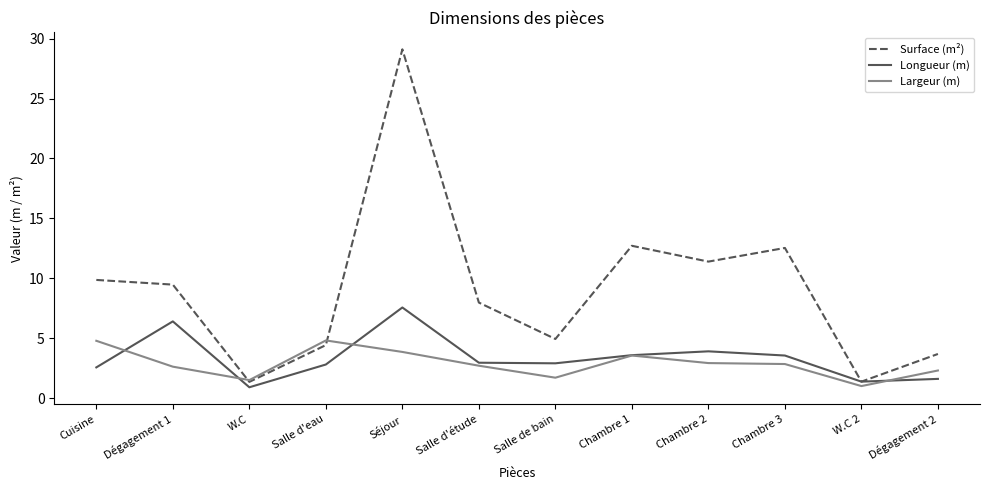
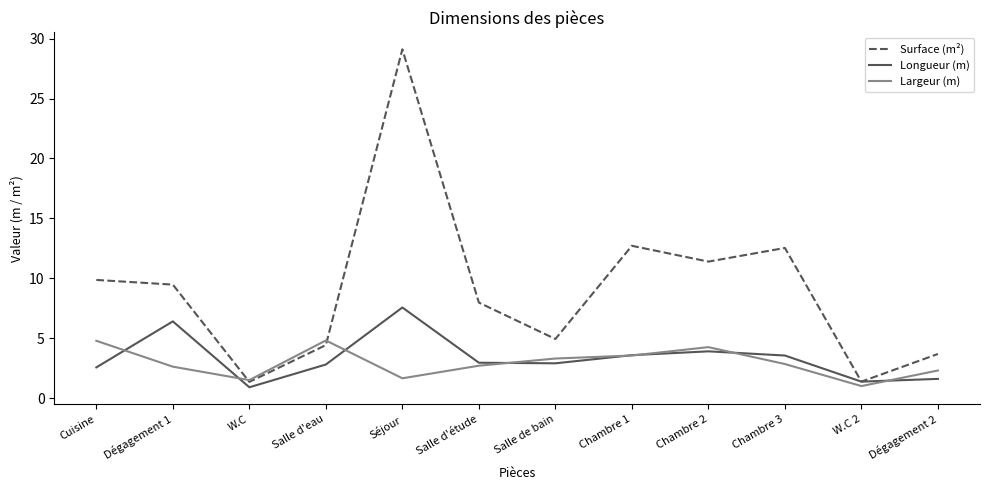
  {
    "Largeur (m)": {
      "Cuisine": 4.8,
      "Dégagement 1": 2.6,
      "Salle d'eau": 4.8,
-     "Séjour": 3.9,
+     "Séjour": 1.7,
      "Salle d'étude": 2.7,
-     "Salle de bain": 1.7,
-     "Chambre 2": 2.9,
+     "Salle de bain": 3.3,
+     "Chambre 2": 4.3,
      "Chambre 3": 2.8,
      "W.C 2": 1.0,
      "Dégagement 2": 2.3
    }
  }
